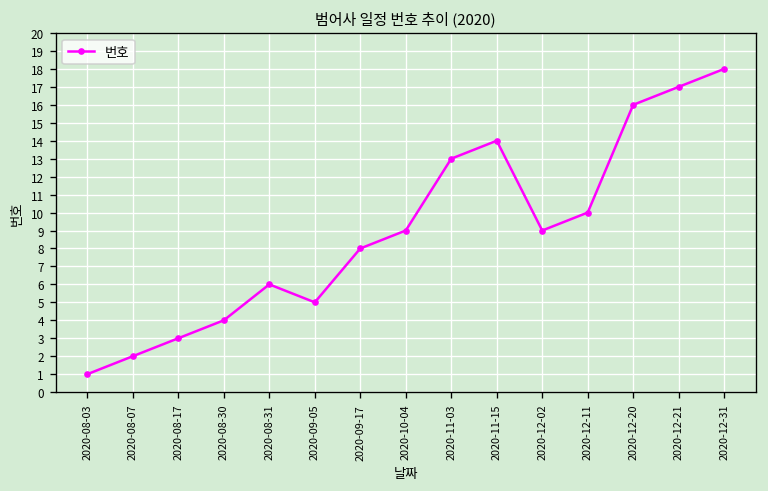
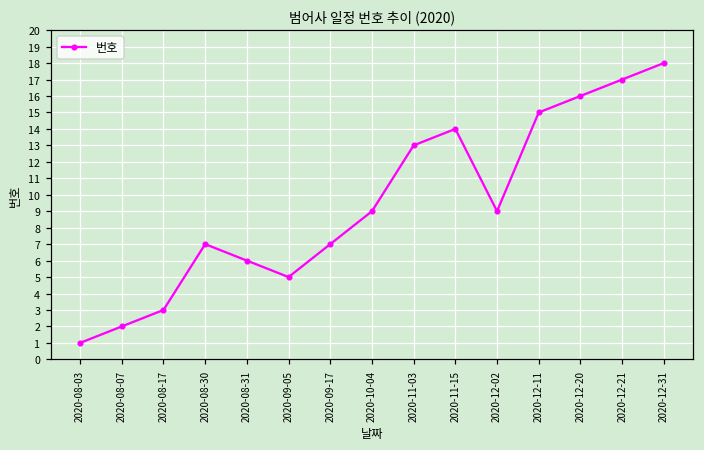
  {
    "2020-08-03": 1,
    "2020-08-07": 2,
    "2020-08-17": 3,
-   "2020-08-30": 4,
+   "2020-08-30": 7,
    "2020-08-31": 6,
    "2020-09-05": 5,
-   "2020-09-17": 8,
+   "2020-09-17": 7,
    "2020-10-04": 9,
    "2020-11-03": 13,
    "2020-11-15": 14,
    "2020-12-02": 9,
-   "2020-12-11": 10,
+   "2020-12-11": 15,
    "2020-12-20": 16,
    "2020-12-21": 17,
    "2020-12-31": 18
  }
